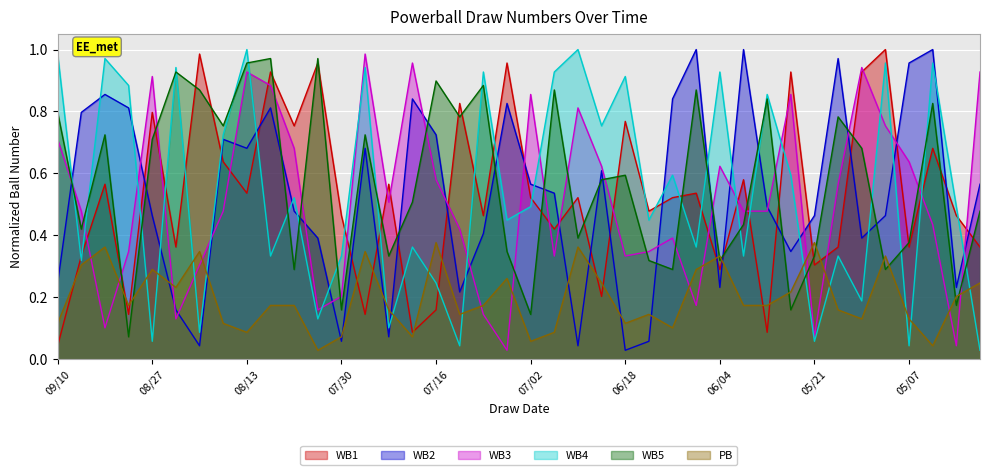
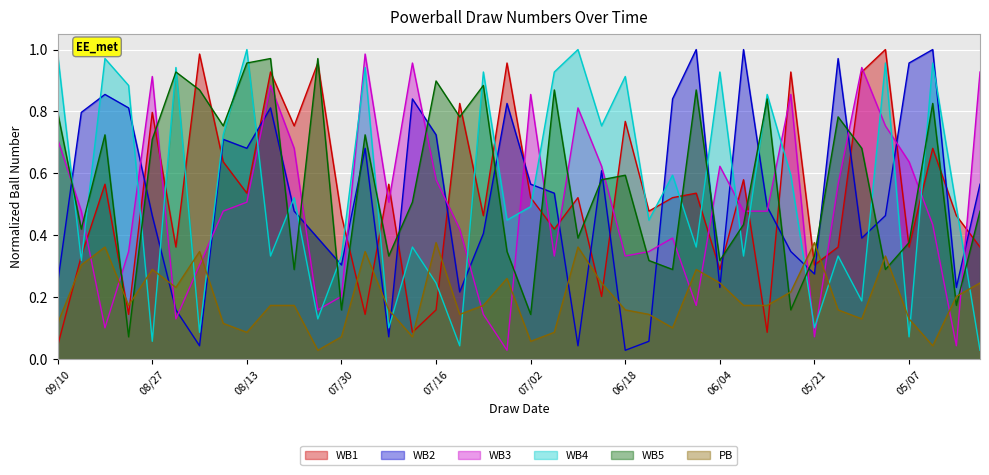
  {
    "WB1": {
      "09/10": 0.04,
      "08/27": 0.80,
      "08/13": 0.54,
      "07/30": 0.46,
      "07/16": 0.16,
      "07/02": 0.52,
      "06/18": 0.77,
      "06/04": 0.29,
      "05/21": 0.30,
      "05/07": 0.36
    },
    "WB2": {
      "09/10": 0.25,
      "08/27": 0.46,
      "08/13": 0.68,
-     "07/30": 0.06,
+     "07/30": 0.30,
      "07/16": 0.72,
      "07/02": 0.57,
      "06/18": 0.03,
      "06/04": 0.23,
-     "05/21": 0.46,
+     "05/21": 0.28,
      "05/07": 0.96
    },
    "WB3": {
      "09/10": 0.71,
      "08/27": 0.91,
-     "08/13": 0.93,
+     "08/13": 0.51,
      "07/30": 0.20,
      "07/16": 0.58,
      "07/02": 0.86,
      "06/18": 0.33,
      "06/04": 0.62,
      "05/21": 0.07,
      "05/07": 0.64
    },
    "WB4": {
      "09/10": 0.99,
      "08/27": 0.06,
      "08/13": 1.00,
      "07/30": 0.33,
      "07/16": 0.25,
      "07/02": 0.49,
      "06/18": 0.91,
      "06/04": 0.93,
-     "05/21": 0.06,
-     "05/07": 0.04
+     "05/21": 0.10,
+     "05/07": 0.07
    },
    "WB5": {
      "09/10": 0.80,
      "08/27": 0.71,
      "08/13": 0.96,
      "07/30": 0.16,
      "07/16": 0.90,
      "07/02": 0.14,
      "06/18": 0.59,
      "06/04": 0.32,
      "05/21": 0.33,
      "05/07": 0.38
    },
    "PB": {
      "09/10": 0.12,
      "08/27": 0.29,
      "08/13": 0.09,
      "07/30": 0.07,
      "07/16": 0.38,
      "07/02": 0.06,
-     "06/18": 0.12,
-     "06/04": 0.33,
+     "06/18": 0.16,
+     "06/04": 0.25,
      "05/21": 0.38,
      "05/07": 0.13
    }
  }
